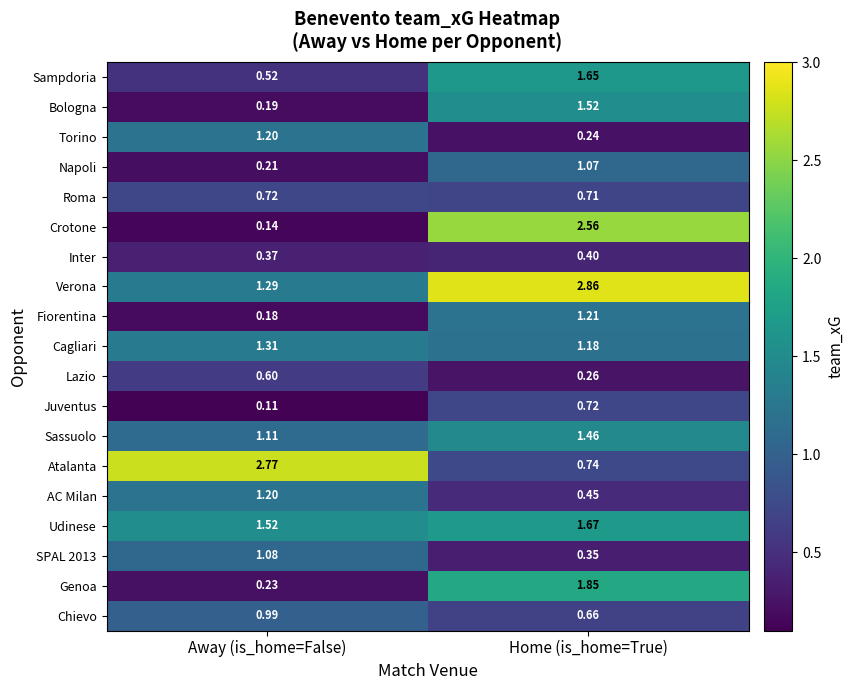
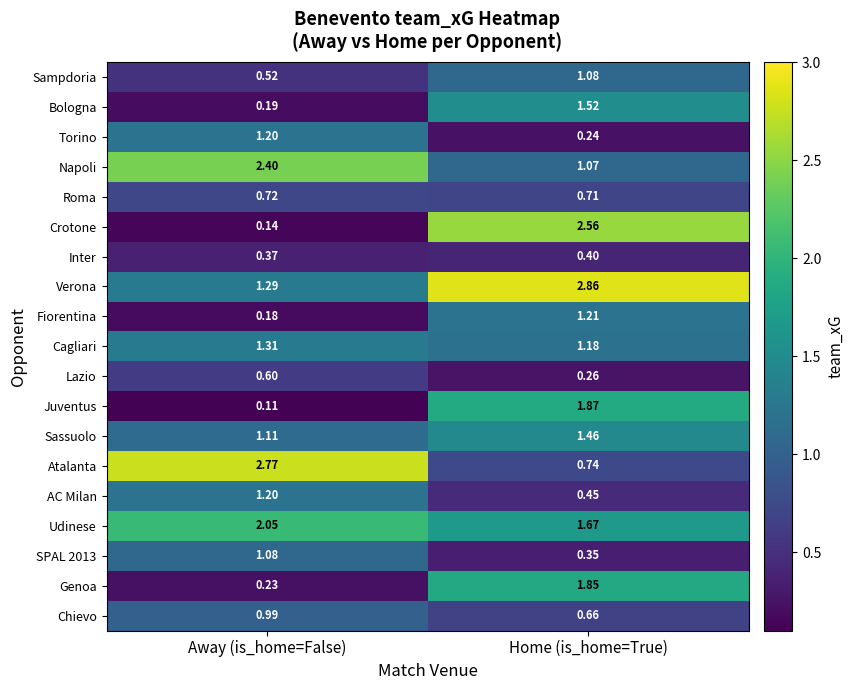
  {
    "Sampdoria": {
      "Away (is_home=False)": 0.52,
-     "Home (is_home=True)": 1.65
+     "Home (is_home=True)": 1.08
    },
    "Bologna": {
      "Away (is_home=False)": 0.19,
      "Home (is_home=True)": 1.52
    },
    "Torino": {
      "Away (is_home=False)": 1.20,
      "Home (is_home=True)": 0.24
    },
    "Napoli": {
-     "Away (is_home=False)": 0.21,
+     "Away (is_home=False)": 2.40,
      "Home (is_home=True)": 1.07
    },
    "Roma": {
      "Away (is_home=False)": 0.72,
      "Home (is_home=True)": 0.71
    },
    "Crotone": {
      "Away (is_home=False)": 0.14,
      "Home (is_home=True)": 2.56
    },
    "Inter": {
      "Away (is_home=False)": 0.37,
      "Home (is_home=True)": 0.40
    },
    "Verona": {
      "Away (is_home=False)": 1.29,
      "Home (is_home=True)": 2.86
    },
    "Fiorentina": {
      "Away (is_home=False)": 0.18,
      "Home (is_home=True)": 1.21
    },
    "Cagliari": {
      "Away (is_home=False)": 1.31,
      "Home (is_home=True)": 1.18
    },
    "Lazio": {
      "Away (is_home=False)": 0.60,
      "Home (is_home=True)": 0.26
    },
    "Juventus": {
      "Away (is_home=False)": 0.11,
-     "Home (is_home=True)": 0.72
+     "Home (is_home=True)": 1.87
    },
    "Sassuolo": {
      "Away (is_home=False)": 1.11,
      "Home (is_home=True)": 1.46
    },
    "Atalanta": {
      "Away (is_home=False)": 2.77,
      "Home (is_home=True)": 0.74
    },
    "AC Milan": {
      "Away (is_home=False)": 1.20,
      "Home (is_home=True)": 0.45
    },
    "Udinese": {
-     "Away (is_home=False)": 1.52,
+     "Away (is_home=False)": 2.05,
      "Home (is_home=True)": 1.67
    },
    "SPAL 2013": {
      "Away (is_home=False)": 1.08,
      "Home (is_home=True)": 0.35
    },
    "Genoa": {
      "Away (is_home=False)": 0.23,
      "Home (is_home=True)": 1.85
    },
    "Chievo": {
      "Away (is_home=False)": 0.99,
      "Home (is_home=True)": 0.66
    }
  }
